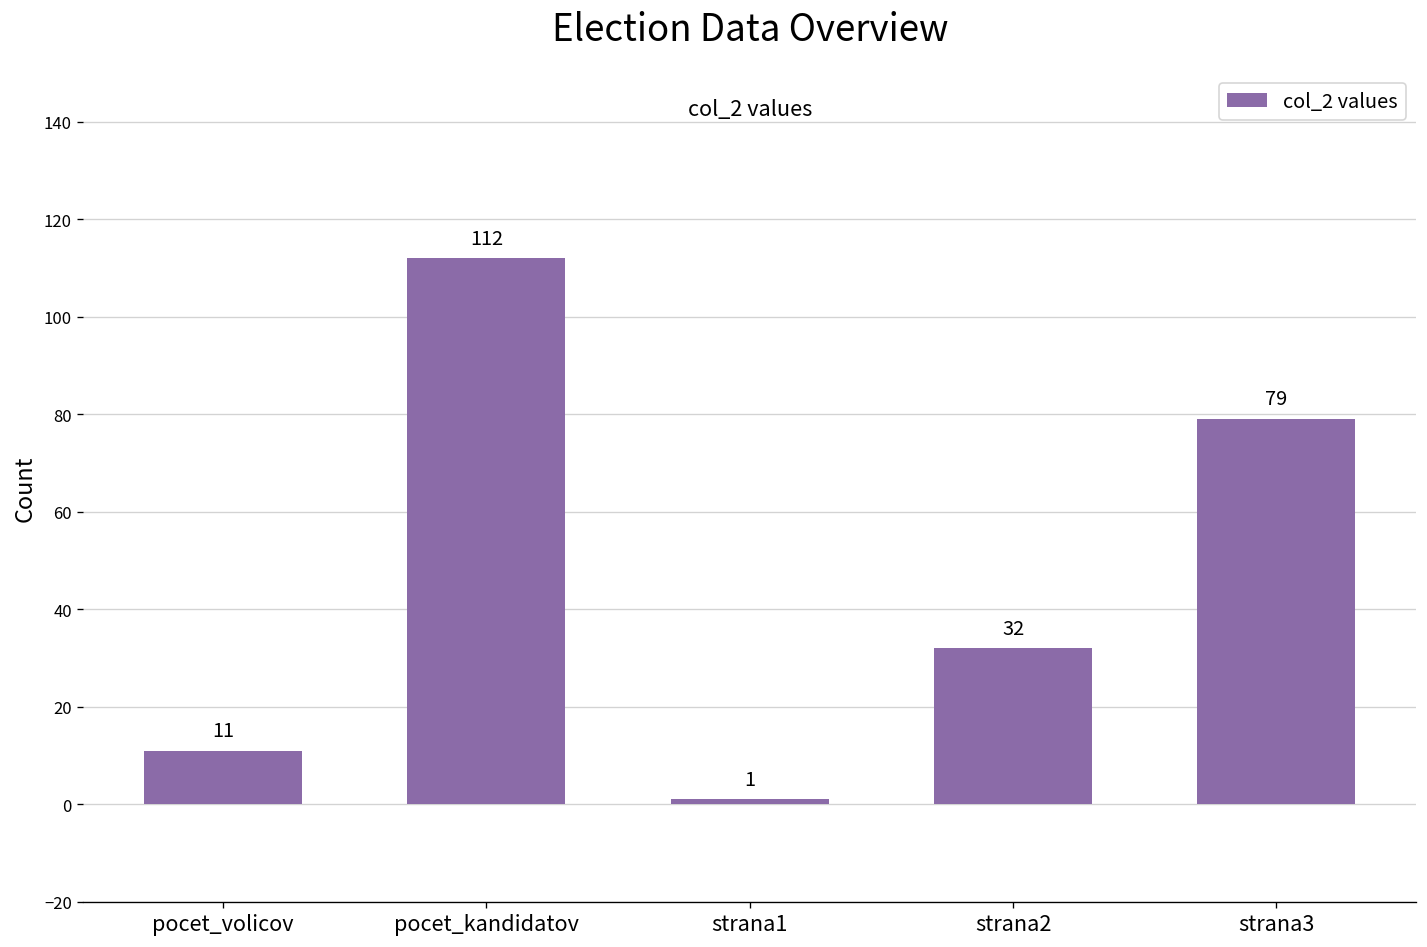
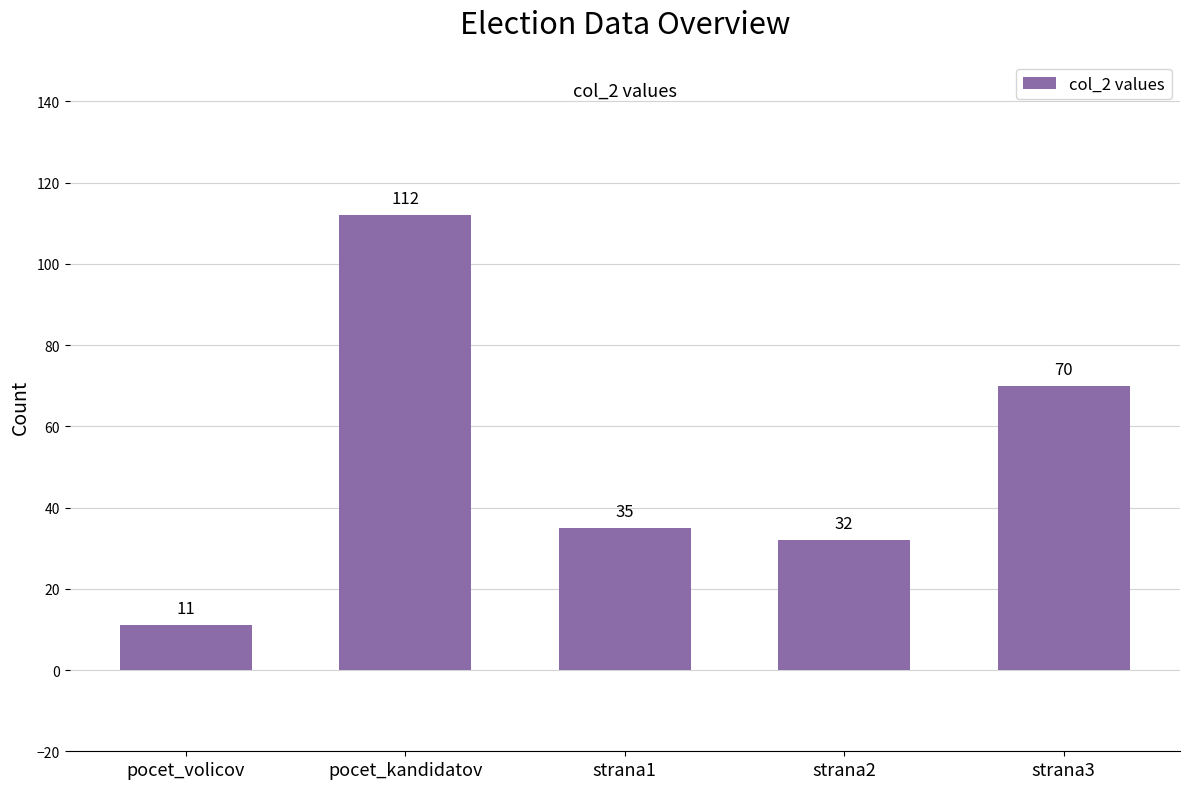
  {
    "pocet_volicov": 11,
    "pocet_kandidatov": 112,
-   "strana1": 1,
+   "strana1": 35,
    "strana2": 32,
-   "strana3": 79
+   "strana3": 70
  }
